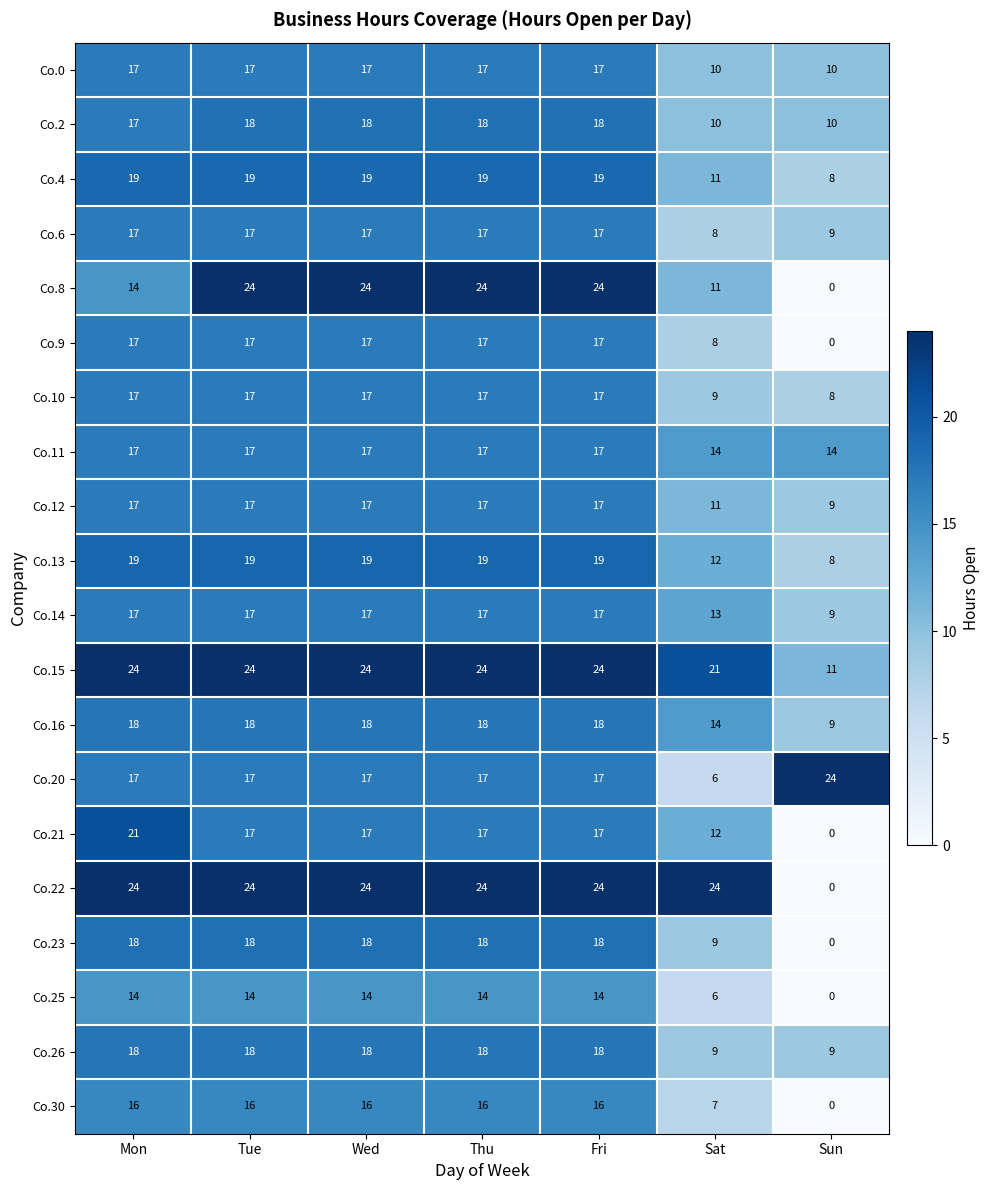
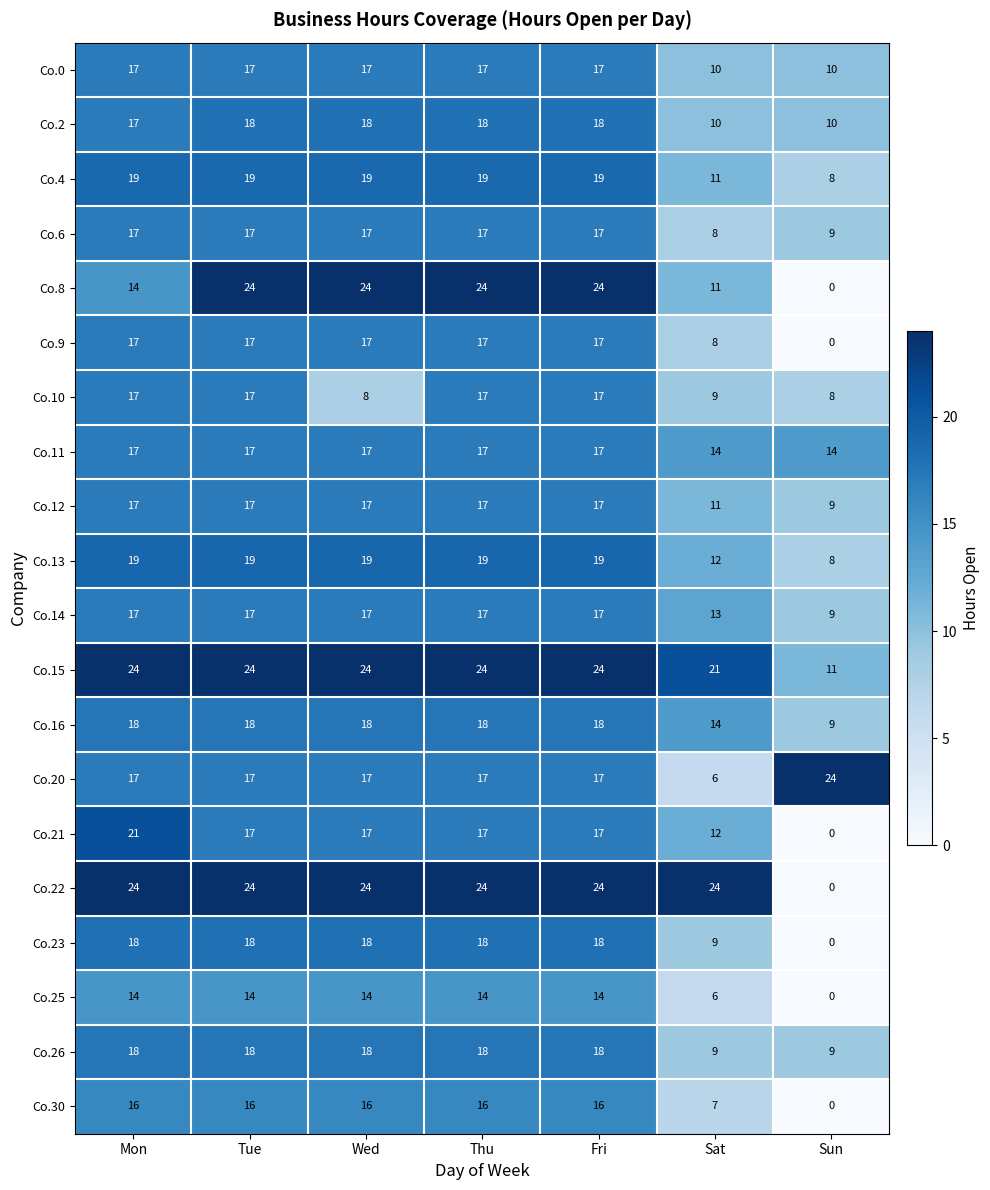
  {
    "Co.0": {
      "Mon": 17,
      "Tue": 17,
      "Wed": 17,
      "Thu": 17,
      "Fri": 17,
      "Sat": 10,
      "Sun": 10
    },
    "Co.2": {
      "Mon": 17,
      "Tue": 18,
      "Wed": 18,
      "Thu": 18,
      "Fri": 18,
      "Sat": 10,
      "Sun": 10
    },
    "Co.4": {
      "Mon": 19,
      "Tue": 19,
      "Wed": 19,
      "Thu": 19,
      "Fri": 19,
      "Sat": 11,
      "Sun": 8
    },
    "Co.6": {
      "Mon": 17,
      "Tue": 17,
      "Wed": 17,
      "Thu": 17,
      "Fri": 17,
      "Sat": 8,
      "Sun": 9
    },
    "Co.8": {
      "Mon": 14,
      "Tue": 24,
      "Wed": 24,
      "Thu": 24,
      "Fri": 24,
      "Sat": 11,
      "Sun": 0
    },
    "Co.9": {
      "Mon": 17,
      "Tue": 17,
      "Wed": 17,
      "Thu": 17,
      "Fri": 17,
      "Sat": 8,
      "Sun": 0
    },
    "Co.10": {
      "Mon": 17,
      "Tue": 17,
-     "Wed": 17,
+     "Wed": 8,
      "Thu": 17,
      "Fri": 17,
      "Sat": 9,
      "Sun": 8
    },
    "Co.11": {
      "Mon": 17,
      "Tue": 17,
      "Wed": 17,
      "Thu": 17,
      "Fri": 17,
      "Sat": 14,
      "Sun": 14
    },
    "Co.12": {
      "Mon": 17,
      "Tue": 17,
      "Wed": 17,
      "Thu": 17,
      "Fri": 17,
      "Sat": 11,
      "Sun": 9
    },
    "Co.13": {
      "Mon": 19,
      "Tue": 19,
      "Wed": 19,
      "Thu": 19,
      "Fri": 19,
      "Sat": 12,
      "Sun": 8
    },
    "Co.14": {
      "Mon": 17,
      "Tue": 17,
      "Wed": 17,
      "Thu": 17,
      "Fri": 17,
      "Sat": 13,
      "Sun": 9
    },
    "Co.15": {
      "Mon": 24,
      "Tue": 24,
      "Wed": 24,
      "Thu": 24,
      "Fri": 24,
      "Sat": 21,
      "Sun": 11
    },
    "Co.16": {
      "Mon": 18,
      "Tue": 18,
      "Wed": 18,
      "Thu": 18,
      "Fri": 18,
      "Sat": 14,
      "Sun": 9
    },
    "Co.20": {
      "Mon": 17,
      "Tue": 17,
      "Wed": 17,
      "Thu": 17,
      "Fri": 17,
      "Sat": 6,
      "Sun": 24
    },
    "Co.21": {
      "Mon": 21,
      "Tue": 17,
      "Wed": 17,
      "Thu": 17,
      "Fri": 17,
      "Sat": 12,
      "Sun": 0
    },
    "Co.22": {
      "Mon": 24,
      "Tue": 24,
      "Wed": 24,
      "Thu": 24,
      "Fri": 24,
      "Sat": 24,
      "Sun": 0
    },
    "Co.23": {
      "Mon": 18,
      "Tue": 18,
      "Wed": 18,
      "Thu": 18,
      "Fri": 18,
      "Sat": 9,
      "Sun": 0
    },
    "Co.25": {
      "Mon": 14,
      "Tue": 14,
      "Wed": 14,
      "Thu": 14,
      "Fri": 14,
      "Sat": 6,
      "Sun": 0
    },
    "Co.26": {
      "Mon": 18,
      "Tue": 18,
      "Wed": 18,
      "Thu": 18,
      "Fri": 18,
      "Sat": 9,
      "Sun": 9
    },
    "Co.30": {
      "Mon": 16,
      "Tue": 16,
      "Wed": 16,
      "Thu": 16,
      "Fri": 16,
      "Sat": 7,
      "Sun": 0
    }
  }
